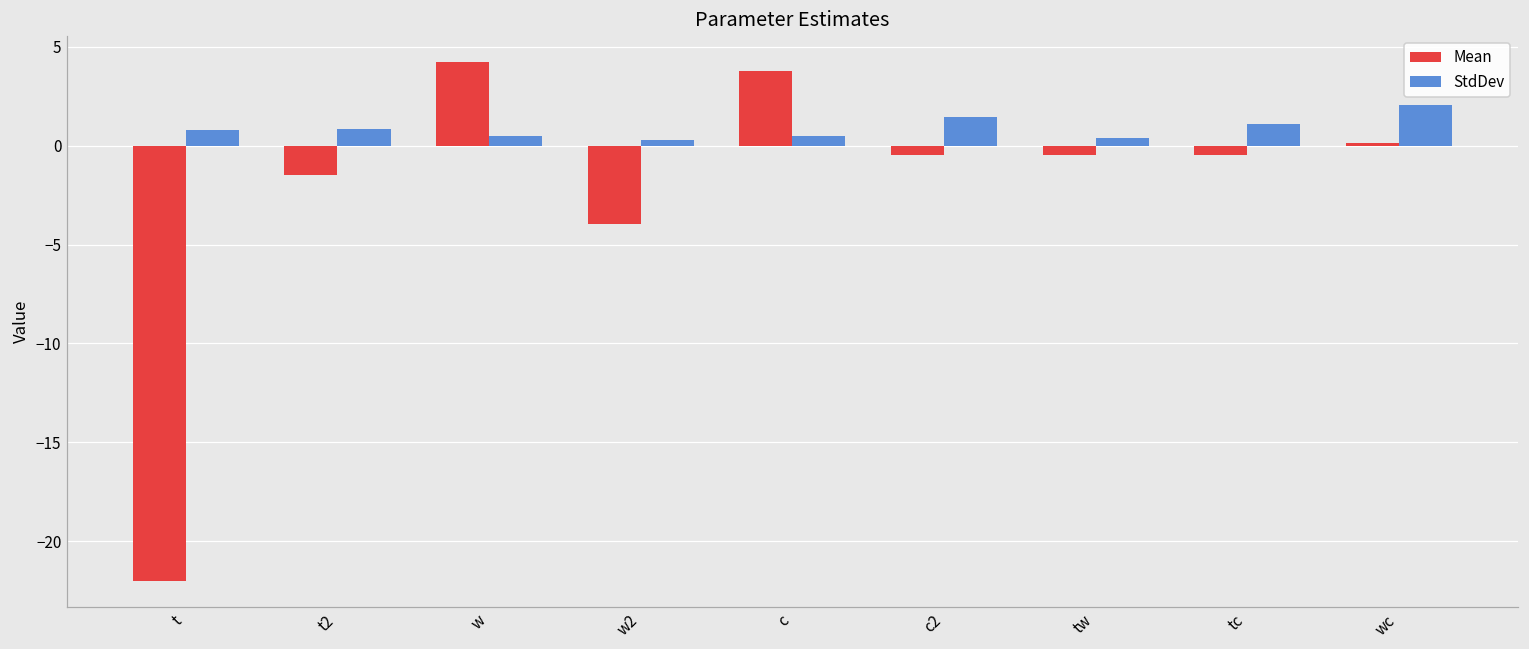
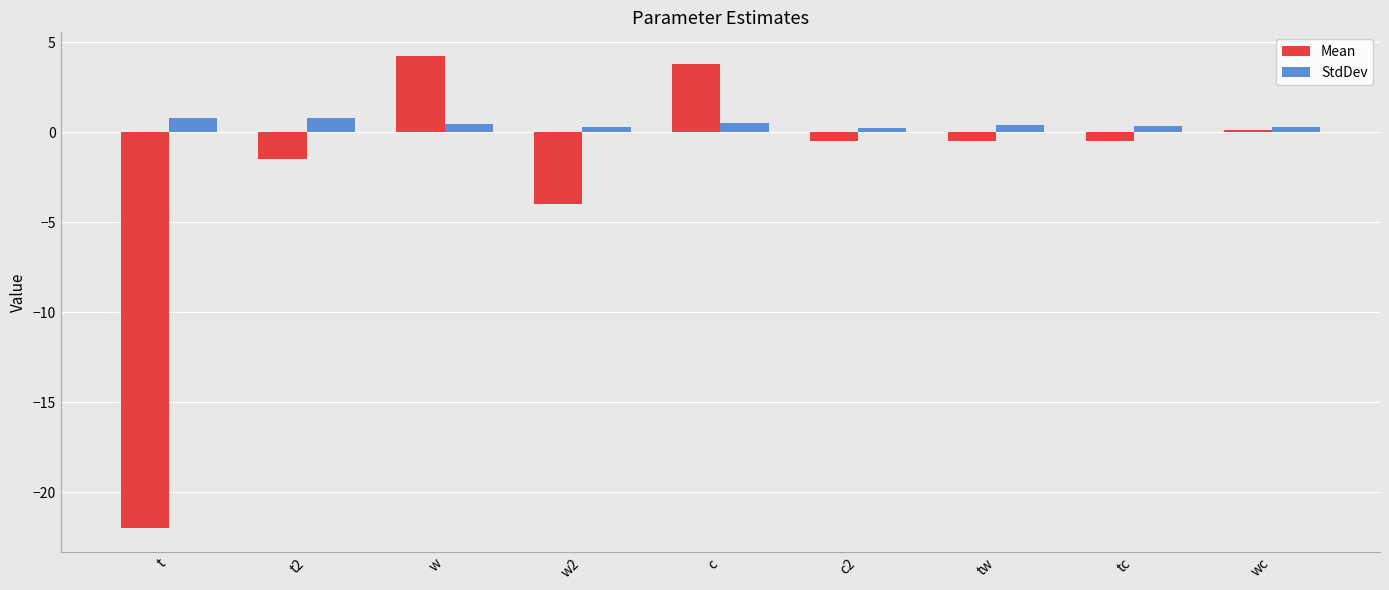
  {
    "Mean": {
      "t": -22.0,
      "t2": -1.5,
      "w": 4.2,
      "w2": -4.0,
      "c": 3.8,
      "c2": -0.5,
      "tw": -0.5,
      "tc": -0.5
    },
    "StdDev": {
      "t": 0.8,
      "t2": 0.8,
      "w": 0.5,
      "w2": 0.3,
      "c": 0.5,
-     "c2": 1.4,
+     "c2": 0.2,
      "tw": 0.4,
-     "tc": 1.1,
-     "wc": 2.0
+     "tc": 0.4,
+     "wc": 0.3
    }
  }
